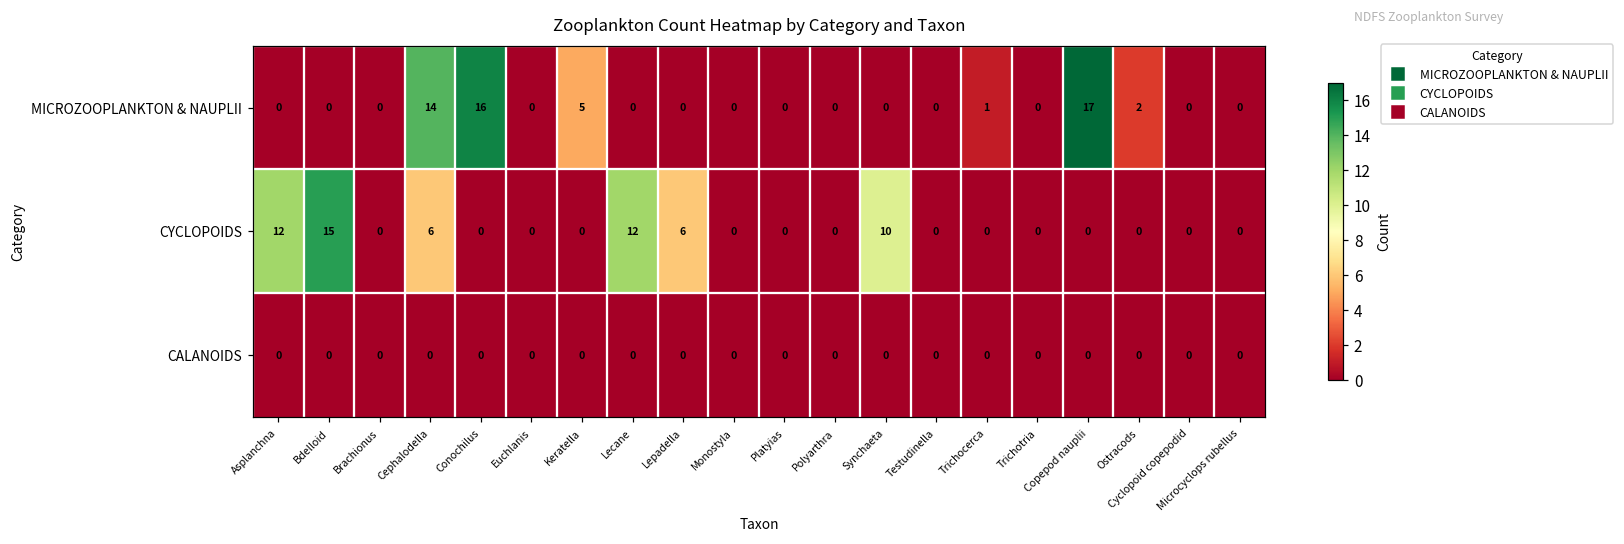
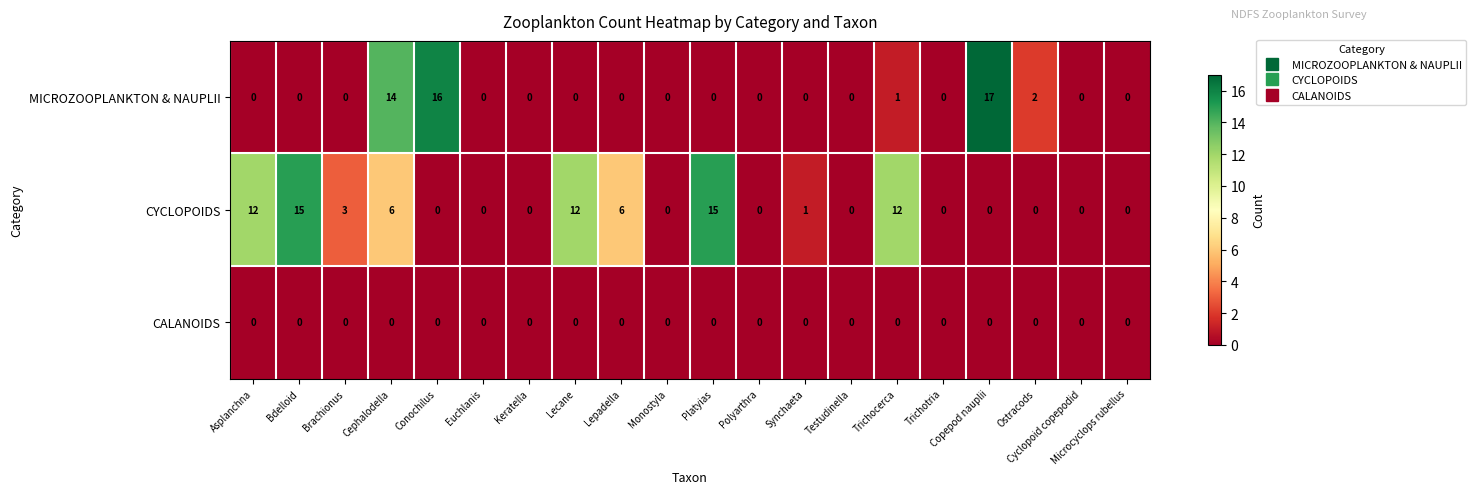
  {
    "MICROZOOPLANKTON & NAUPLII": {
      "Asplanchna": 0,
      "Bdelloid": 0,
      "Brachionus": 0,
      "Cephalodella": 14,
      "Conochilus": 16,
      "Euchlanis": 0,
-     "Keratella": 5,
+     "Keratella": 0,
      "Lecane": 0,
      "Lepadella": 0,
      "Monostyla": 0,
      "Platyias": 0,
      "Polyarthra": 0,
      "Synchaeta": 0,
      "Testudinella": 0,
      "Trichocerca": 1,
      "Trichotria": 0,
      "Copepod nauplii": 17,
      "Ostracods": 2,
      "Cyclopoid copepodid": 0,
      "Microcyclops rubellus": 0
    },
    "CYCLOPOIDS": {
      "Asplanchna": 12,
      "Bdelloid": 15,
-     "Brachionus": 0,
+     "Brachionus": 3,
      "Cephalodella": 6,
      "Conochilus": 0,
      "Euchlanis": 0,
      "Keratella": 0,
      "Lecane": 12,
      "Lepadella": 6,
      "Monostyla": 0,
-     "Platyias": 0,
+     "Platyias": 15,
      "Polyarthra": 0,
-     "Synchaeta": 10,
+     "Synchaeta": 1,
      "Testudinella": 0,
-     "Trichocerca": 0,
+     "Trichocerca": 12,
      "Trichotria": 0,
      "Copepod nauplii": 0,
      "Ostracods": 0,
      "Cyclopoid copepodid": 0,
      "Microcyclops rubellus": 0
    },
    "CALANOIDS": {
      "Asplanchna": 0,
      "Bdelloid": 0,
      "Brachionus": 0,
      "Cephalodella": 0,
      "Conochilus": 0,
      "Euchlanis": 0,
      "Keratella": 0,
      "Lecane": 0,
      "Lepadella": 0,
      "Monostyla": 0,
      "Platyias": 0,
      "Polyarthra": 0,
      "Synchaeta": 0,
      "Testudinella": 0,
      "Trichocerca": 0,
      "Trichotria": 0,
      "Copepod nauplii": 0,
      "Ostracods": 0,
      "Cyclopoid copepodid": 0,
      "Microcyclops rubellus": 0
    }
  }
